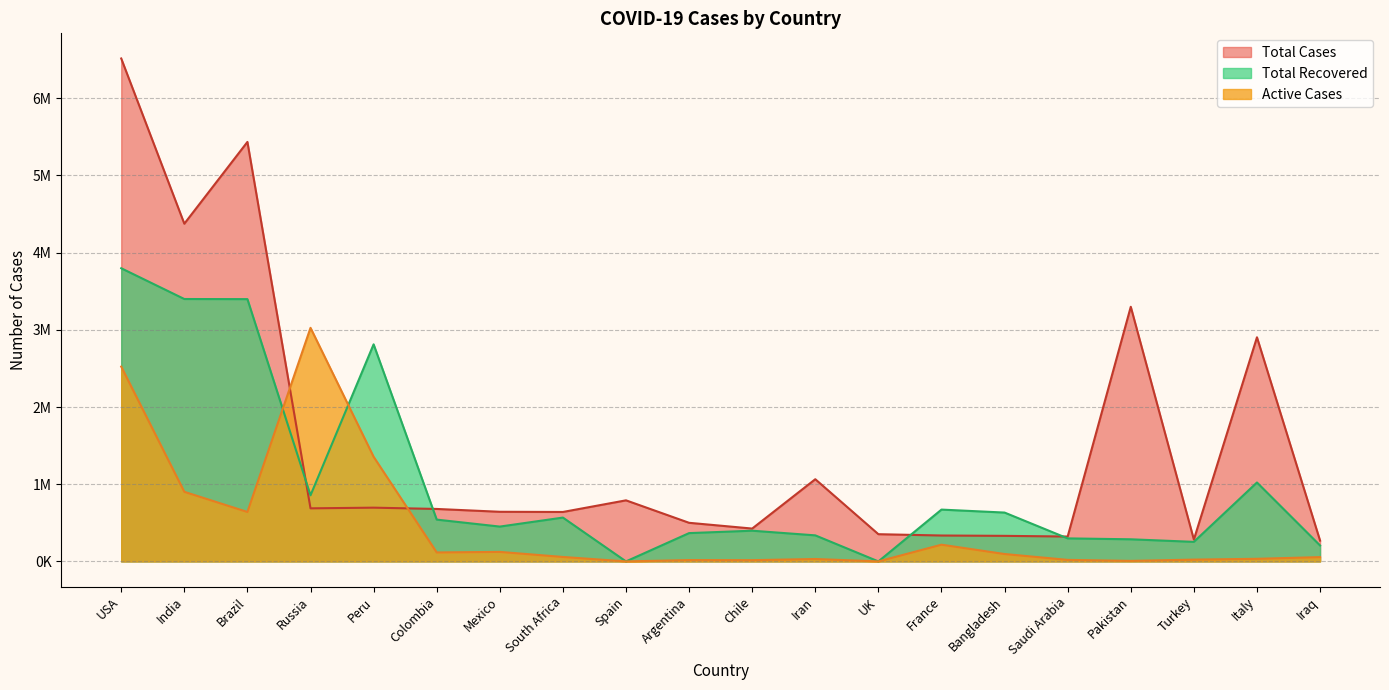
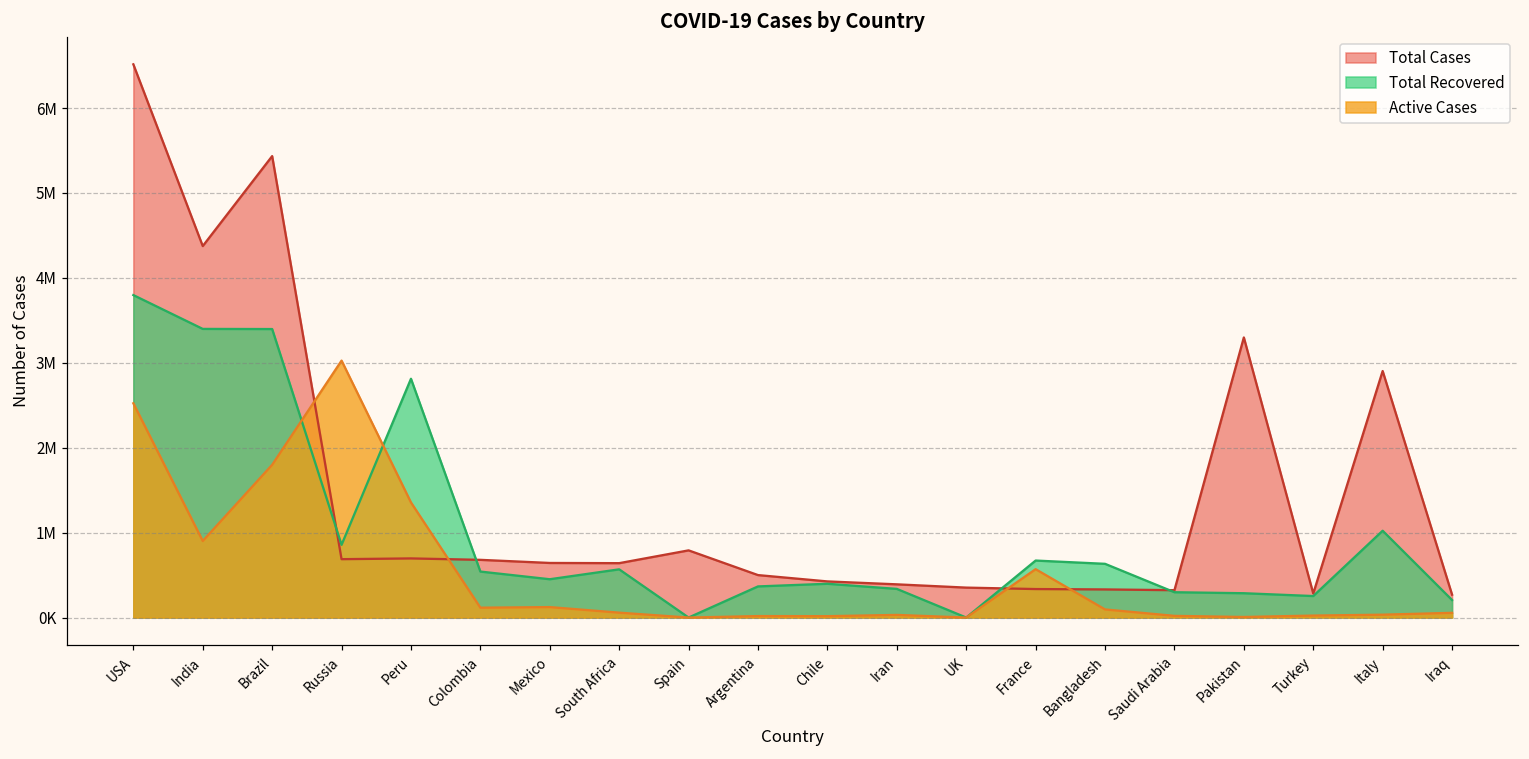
  {
    "Total Cases": {
      "USA": 6500000,
      "India": 4400000,
      "Brazil": 5400000,
      "Russia": 700000,
      "Peru": 700000,
      "Colombia": 700000,
      "Mexico": 600000,
      "South Africa": 600000,
      "Spain": 800000,
      "Argentina": 500000,
-     "Iran": 1100000,
+     "Iran": 400000,
      "UK": 400000,
      "France": 300000,
      "Bangladesh": 300000,
      "Pakistan": 3300000,
      "Italy": 2900000,
      "Iraq": 300000
    },
    "Total Recovered": {
      "USA": 3800000,
      "India": 3400000,
      "Brazil": 3400000,
      "Russia": 900000,
      "Peru": 2800000,
      "Colombia": 500000,
      "Mexico": 500000,
      "South Africa": 600000,
      "Argentina": 400000,
      "Iran": 300000,
      "France": 700000,
      "Bangladesh": 600000,
      "Pakistan": 300000,
      "Italy": 1000000,
      "Iraq": 200000
    },
    "Active Cases": {
      "USA": 2500000,
      "India": 900000,
-     "Brazil": 600000,
+     "Brazil": 1800000,
      "Russia": 3000000,
      "Peru": 1400000,
      "Colombia": 100000,
      "Mexico": 100000,
      "South Africa": 100000,
      "Argentina": 0,
      "Chile": 0,
      "Iran": 0,
-     "France": 200000,
+     "France": 600000,
      "Bangladesh": 100000,
      "Saudi Arabia": 0,
      "Pakistan": 0,
      "Turkey": 0,
      "Italy": 0,
      "Iraq": 100000
    }
  }
